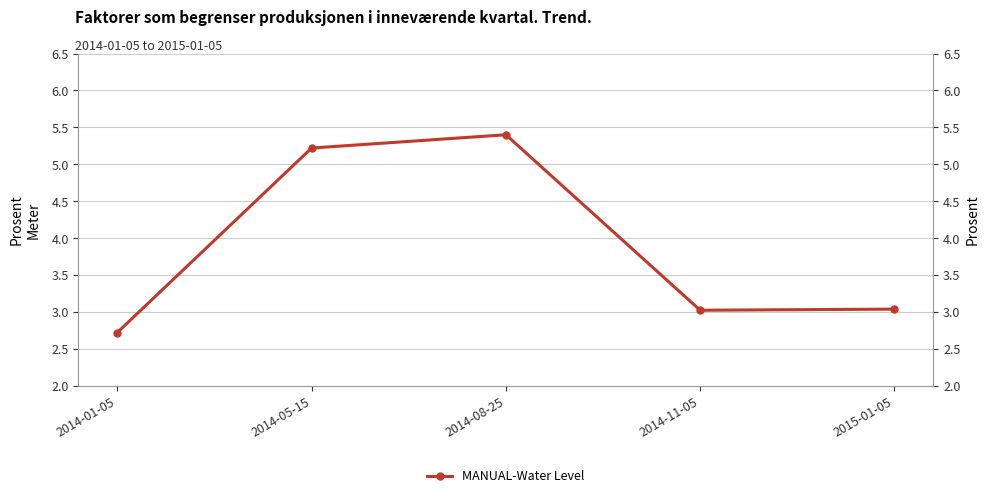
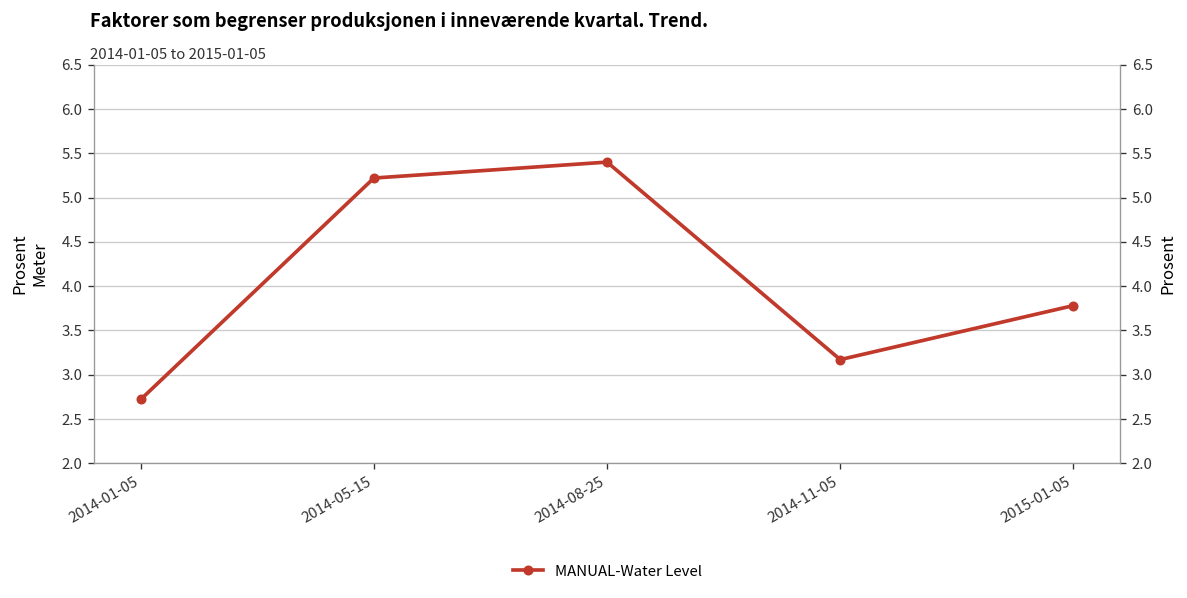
  {
    "2014-01-05": 2.7,
    "2014-05-15": 5.2,
    "2014-08-25": 5.4,
-   "2014-11-05": 3.0,
-   "2015-01-05": 3.0
+   "2014-11-05": 3.2,
+   "2015-01-05": 3.8
  }
